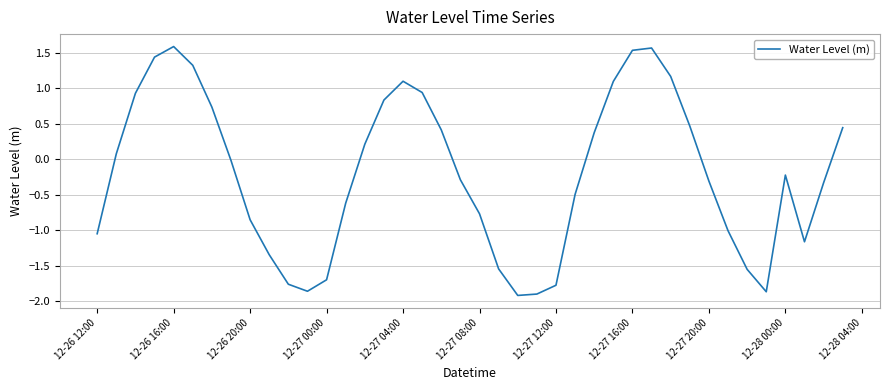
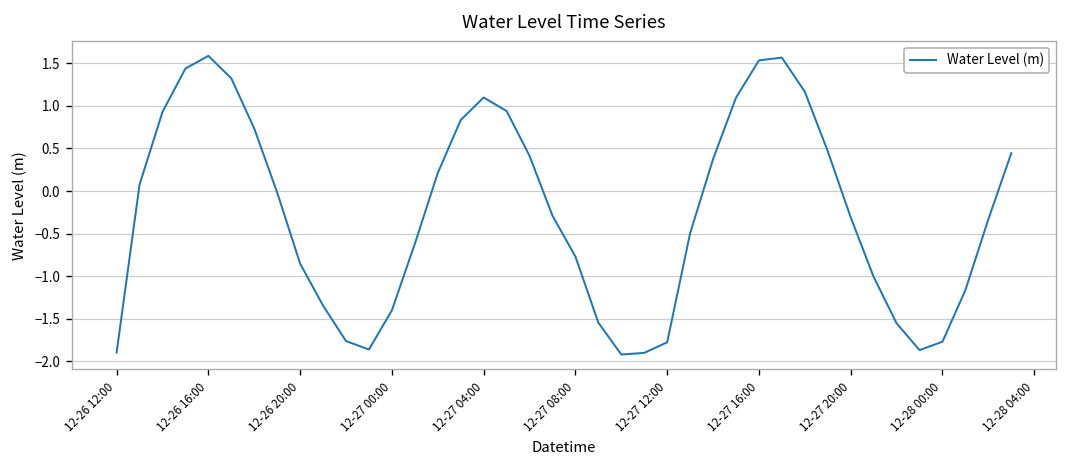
  {
-   "12-26 12:00": -1.0,
+   "12-26 12:00": -1.9,
    "12-26 16:00": 1.6,
    "12-26 20:00": -0.9,
-   "12-27 00:00": -1.7,
+   "12-27 00:00": -1.4,
    "12-27 04:00": 1.1,
    "12-27 08:00": -0.8,
    "12-27 12:00": -1.8,
    "12-27 16:00": 1.5,
    "12-27 20:00": -0.3,
-   "12-28 00:00": -0.2
+   "12-28 00:00": -1.8
  }
